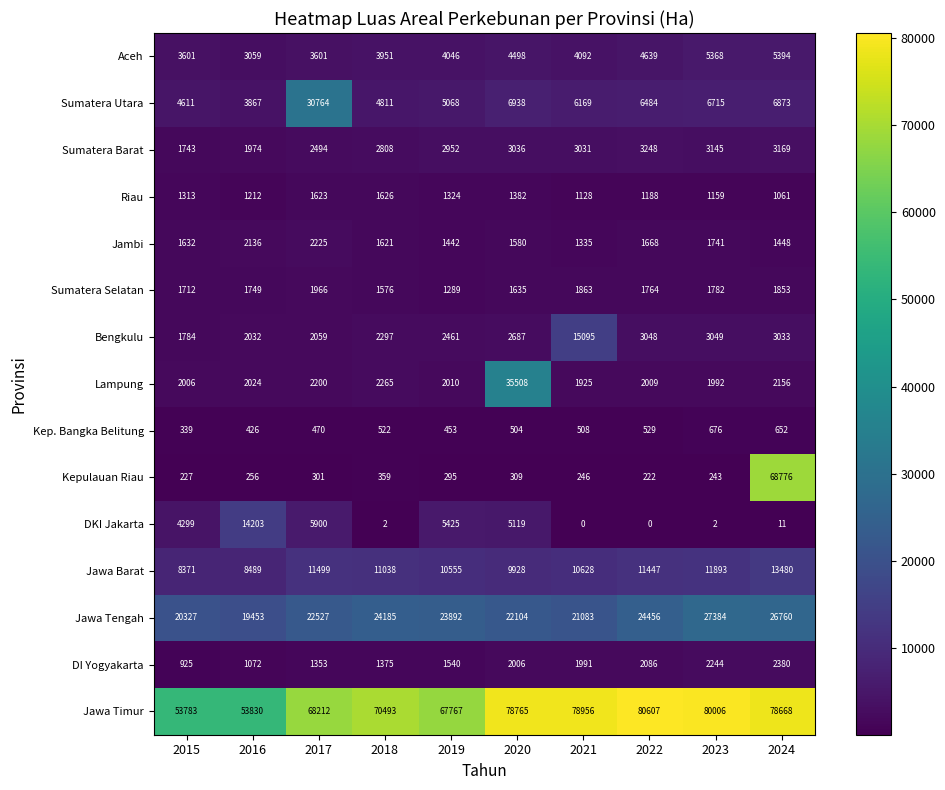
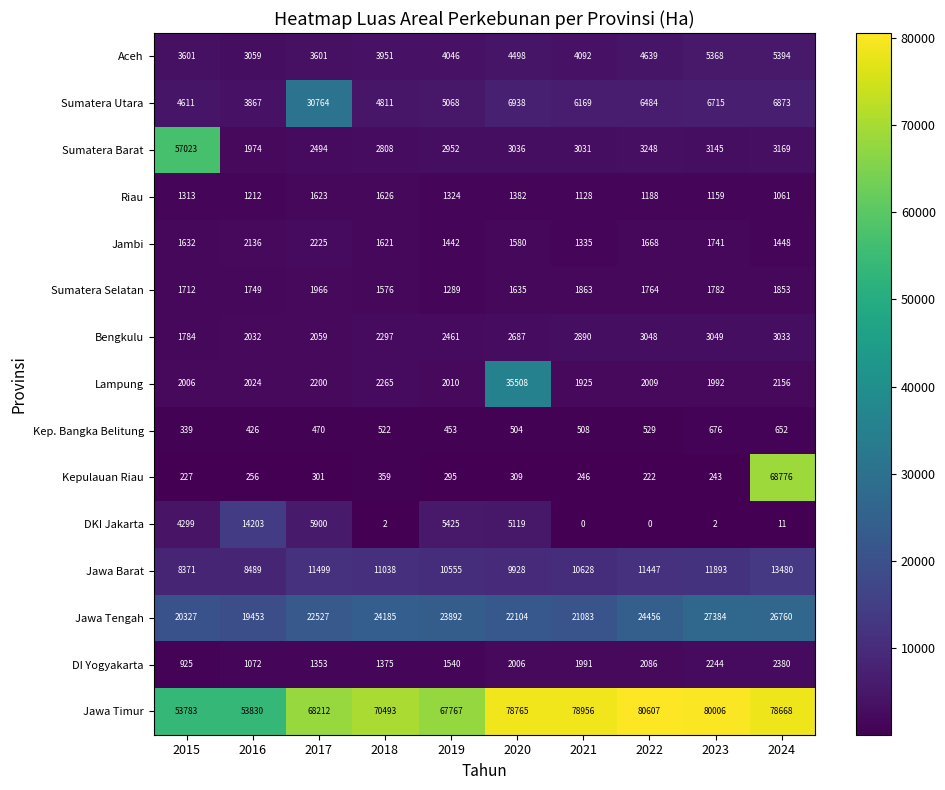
  {
    "Aceh": {
      "2015": 3601,
      "2016": 3059,
      "2017": 3601,
      "2018": 3951,
      "2019": 4046,
      "2020": 4498,
      "2021": 4092,
      "2022": 4639,
      "2023": 5368,
      "2024": 5394
    },
    "Sumatera Utara": {
      "2015": 4611,
      "2016": 3867,
      "2017": 30764,
      "2018": 4811,
      "2019": 5068,
      "2020": 6938,
      "2021": 6169,
      "2022": 6484,
      "2023": 6715,
      "2024": 6873
    },
    "Sumatera Barat": {
-     "2015": 1743,
+     "2015": 57023,
      "2016": 1974,
      "2017": 2494,
      "2018": 2808,
      "2019": 2952,
      "2020": 3036,
      "2021": 3031,
      "2022": 3248,
      "2023": 3145,
      "2024": 3169
    },
    "Riau": {
      "2015": 1313,
      "2016": 1212,
      "2017": 1623,
      "2018": 1626,
      "2019": 1324,
      "2020": 1382,
      "2021": 1128,
      "2022": 1188,
      "2023": 1159,
      "2024": 1061
    },
    "Jambi": {
      "2015": 1632,
      "2016": 2136,
      "2017": 2225,
      "2018": 1621,
      "2019": 1442,
      "2020": 1580,
      "2021": 1335,
      "2022": 1668,
      "2023": 1741,
      "2024": 1448
    },
    "Sumatera Selatan": {
      "2015": 1712,
      "2016": 1749,
      "2017": 1966,
      "2018": 1576,
      "2019": 1289,
      "2020": 1635,
      "2021": 1863,
      "2022": 1764,
      "2023": 1782,
      "2024": 1853
    },
    "Bengkulu": {
      "2015": 1784,
      "2016": 2032,
      "2017": 2059,
      "2018": 2297,
      "2019": 2461,
      "2020": 2687,
-     "2021": 15095,
+     "2021": 2890,
      "2022": 3048,
      "2023": 3049,
      "2024": 3033
    },
    "Lampung": {
      "2015": 2006,
      "2016": 2024,
      "2017": 2200,
      "2018": 2265,
      "2019": 2010,
      "2020": 35508,
      "2021": 1925,
      "2022": 2009,
      "2023": 1992,
      "2024": 2156
    },
    "Kep. Bangka Belitung": {
      "2015": 339,
      "2016": 426,
      "2017": 470,
      "2018": 522,
      "2019": 453,
      "2020": 504,
      "2021": 508,
      "2022": 529,
      "2023": 676,
      "2024": 652
    },
    "Kepulauan Riau": {
      "2015": 227,
      "2016": 256,
      "2017": 301,
      "2018": 359,
      "2019": 295,
      "2020": 309,
      "2021": 246,
      "2022": 222,
      "2023": 243,
      "2024": 68776
    },
    "DKI Jakarta": {
      "2015": 4299,
      "2016": 14203,
      "2017": 5900,
      "2018": 2,
      "2019": 5425,
      "2020": 5119,
      "2021": 0,
      "2022": 0,
      "2023": 2,
      "2024": 11
    },
    "Jawa Barat": {
      "2015": 8371,
      "2016": 8489,
      "2017": 11499,
      "2018": 11038,
      "2019": 10555,
      "2020": 9928,
      "2021": 10628,
      "2022": 11447,
      "2023": 11893,
      "2024": 13480
    },
    "Jawa Tengah": {
      "2015": 20327,
      "2016": 19453,
      "2017": 22527,
      "2018": 24185,
      "2019": 23892,
      "2020": 22104,
      "2021": 21083,
      "2022": 24456,
      "2023": 27384,
      "2024": 26760
    },
    "DI Yogyakarta": {
      "2015": 925,
      "2016": 1072,
      "2017": 1353,
      "2018": 1375,
      "2019": 1540,
      "2020": 2006,
      "2021": 1991,
      "2022": 2086,
      "2023": 2244,
      "2024": 2380
    },
    "Jawa Timur": {
      "2015": 53783,
      "2016": 53830,
      "2017": 68212,
      "2018": 70493,
      "2019": 67767,
      "2020": 78765,
      "2021": 78956,
      "2022": 80607,
      "2023": 80006,
      "2024": 78668
    }
  }
